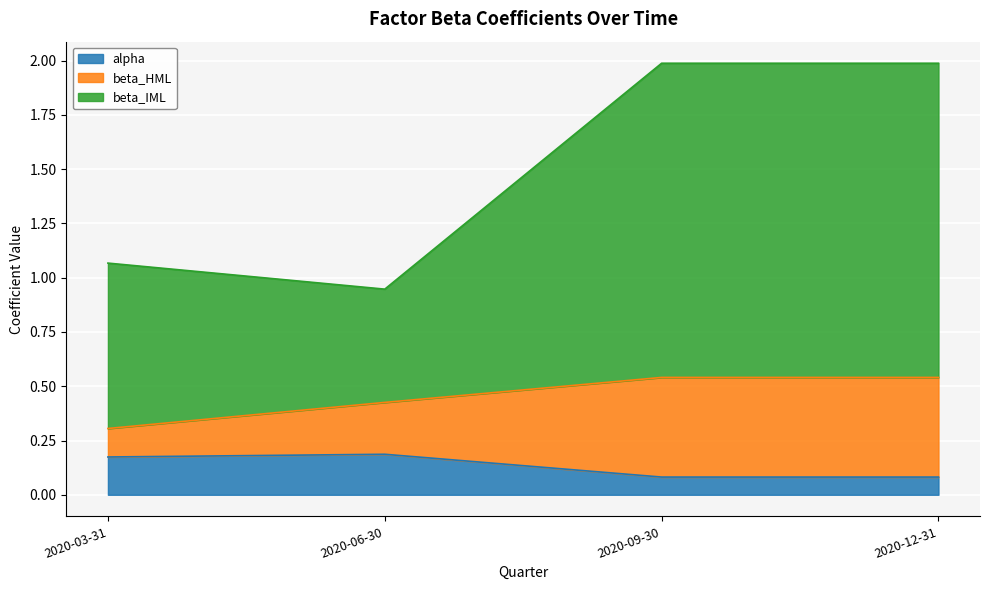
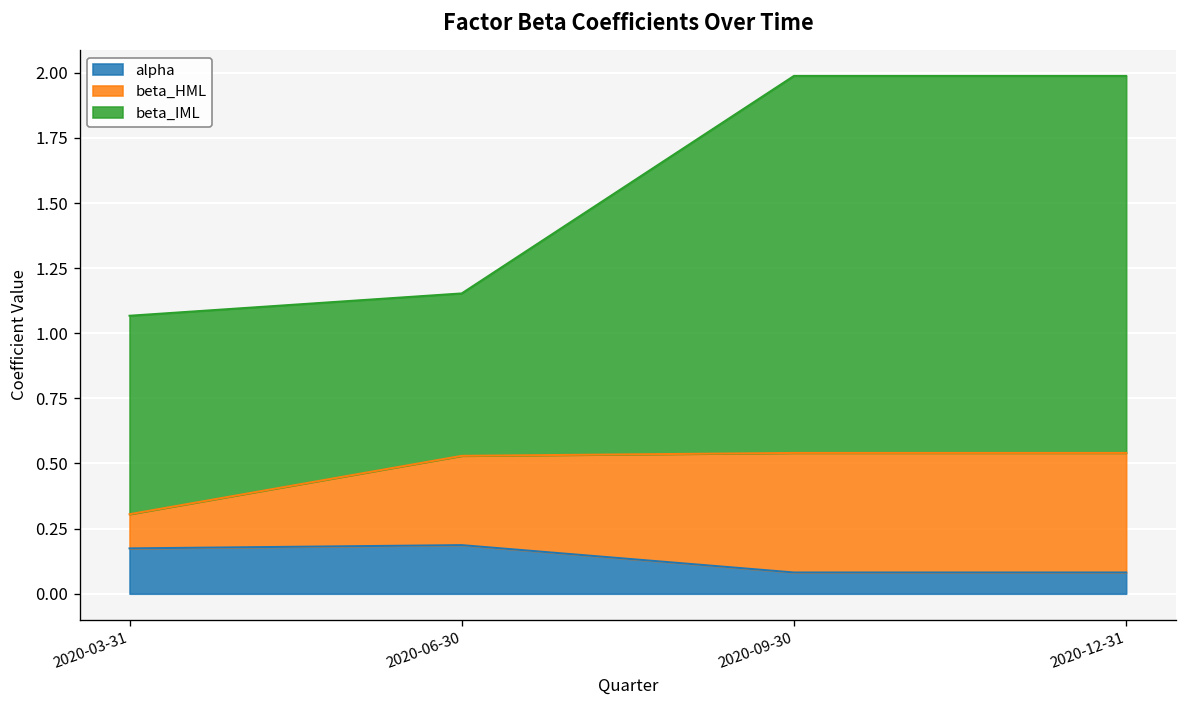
  {
    "alpha": {
      "2020-03-31": 0.17,
      "2020-06-30": 0.19,
      "2020-09-30": 0.08,
      "2020-12-31": 0.08
    },
    "beta_HML": {
      "2020-03-31": 0.13,
-     "2020-06-30": 0.24,
+     "2020-06-30": 0.34,
      "2020-09-30": 0.46,
      "2020-12-31": 0.46
    },
    "beta_IML": {
      "2020-03-31": 0.76,
-     "2020-06-30": 0.52,
+     "2020-06-30": 0.62,
      "2020-09-30": 1.45,
      "2020-12-31": 1.45
    }
  }
